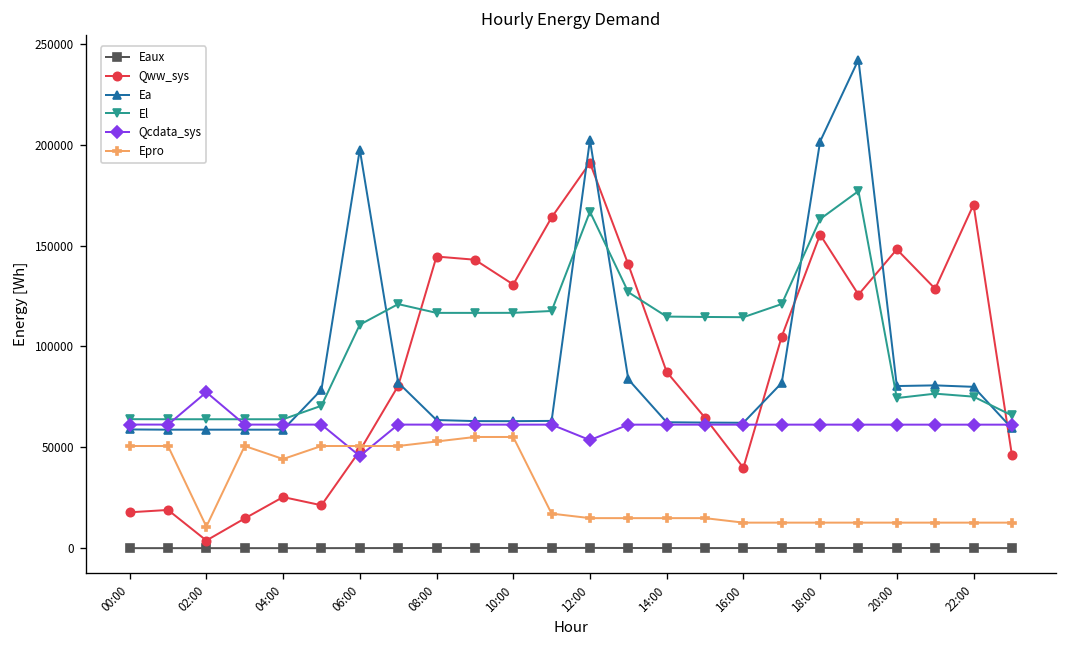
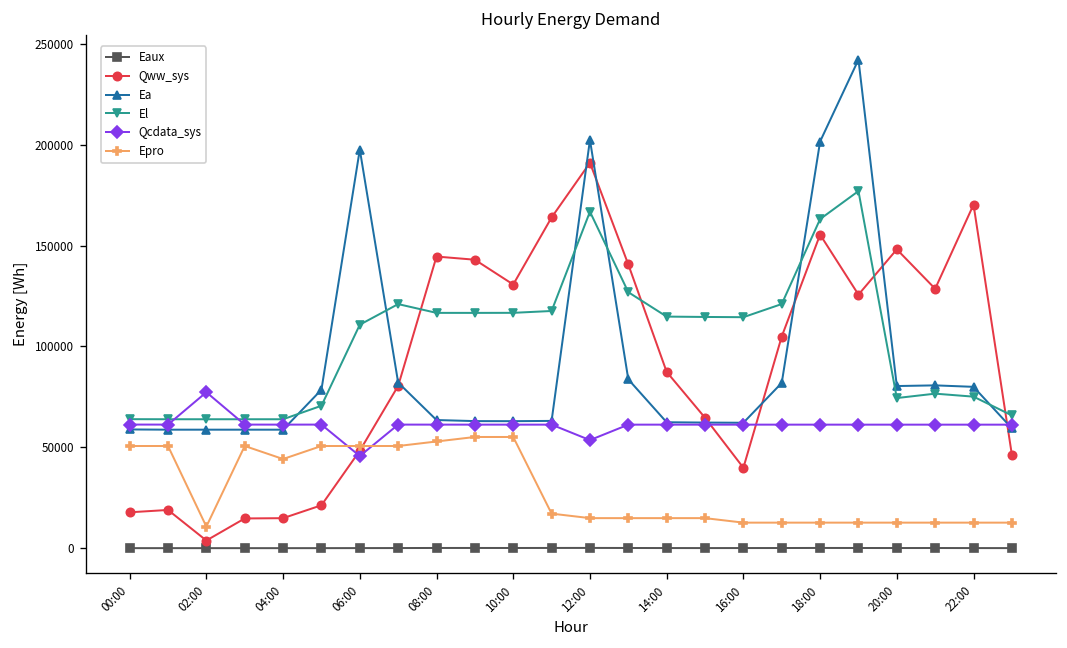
  {
    "Eaux": {
      "00:00": 0,
      "02:00": 0,
      "04:00": 0,
      "06:00": 0,
      "08:00": 0,
      "10:00": 0,
      "12:00": 0,
      "14:00": 0,
      "16:00": 0,
      "18:00": 0,
      "20:00": 0,
      "22:00": 0
    },
    "Qww_sys": {
      "00:00": 18000,
      "02:00": 4000,
-     "04:00": 25000,
+     "04:00": 15000,
      "06:00": 48000,
      "08:00": 145000,
      "10:00": 131000,
      "12:00": 191000,
      "14:00": 87000,
      "16:00": 40000,
      "18:00": 155000,
      "20:00": 148000,
      "22:00": 170000
    },
    "Qcdata_sys": {
      "00:00": 61000,
      "02:00": 77000,
      "04:00": 61000,
      "06:00": 46000,
      "08:00": 61000,
      "10:00": 61000,
      "12:00": 54000,
      "18:00": 61000,
      "20:00": 61000,
      "22:00": 61000
    },
    "Epro": {
      "00:00": 51000,
      "02:00": 11000,
      "04:00": 44000,
      "06:00": 51000,
      "08:00": 53000,
      "10:00": 55000,
      "12:00": 15000,
      "14:00": 15000,
      "16:00": 13000,
      "18:00": 13000,
      "20:00": 13000,
      "22:00": 13000
    }
  }
